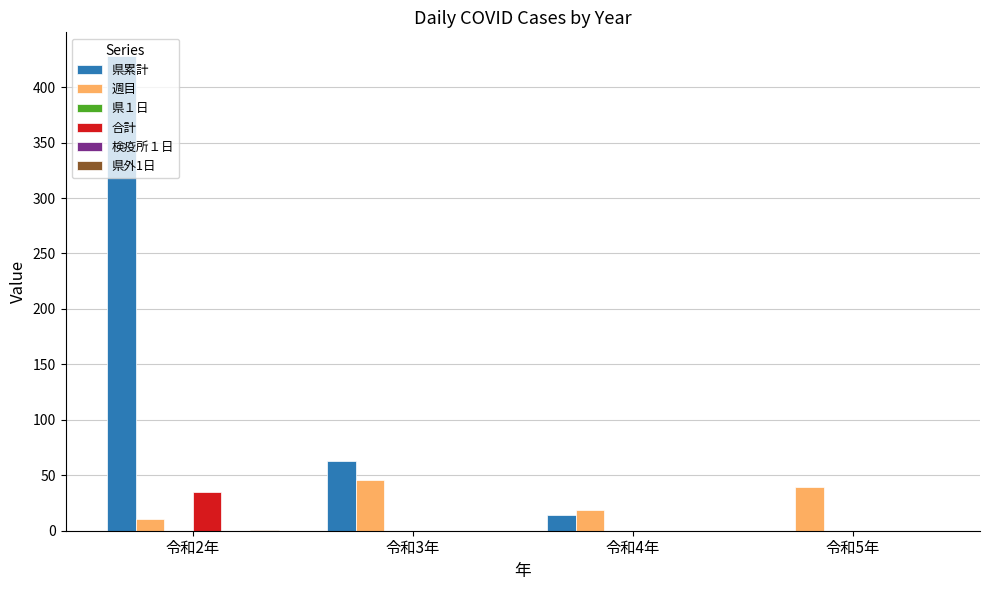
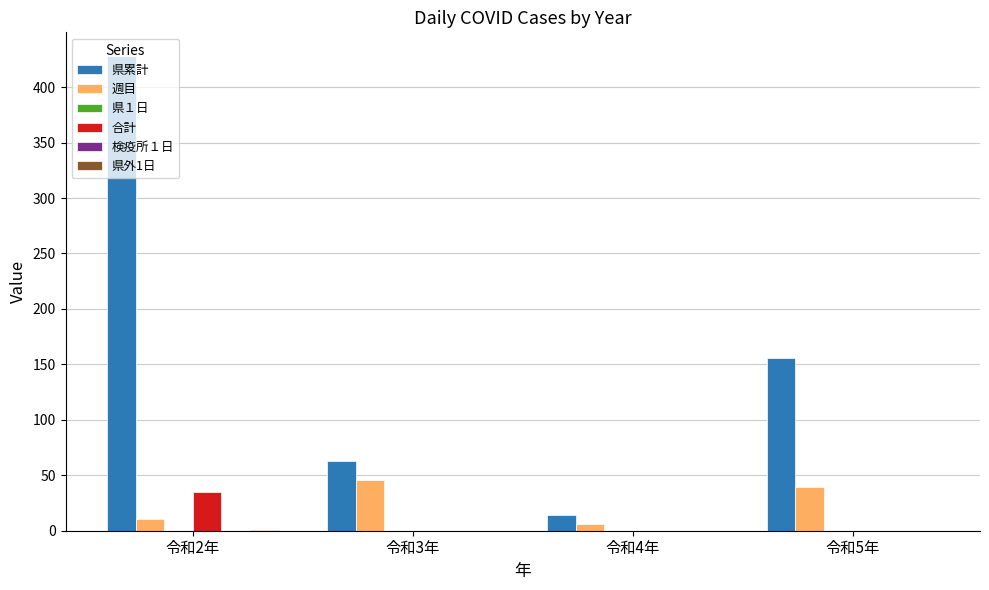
  {
    "県累計": {
      "令和3年": 63,
      "令和4年": 14,
-     "令和5年": 0
+     "令和5年": 156
    },
    "週目": {
      "令和2年": 11,
      "令和3年": 46,
-     "令和4年": 19,
+     "令和4年": 6,
      "令和5年": 39
    },
    "県１日": {
      "令和2年": 0,
      "令和3年": 0,
      "令和4年": 0,
      "令和5年": 0
    },
    "合計": {
      "令和2年": 35,
      "令和3年": 0,
      "令和4年": 0,
      "令和5年": 0
    },
    "検疫所１日": {
      "令和2年": 0,
      "令和3年": 0,
      "令和4年": 0,
      "令和5年": 0
    },
    "県外1日": {
      "令和3年": 0,
      "令和4年": 0,
      "令和5年": 0
    }
  }
